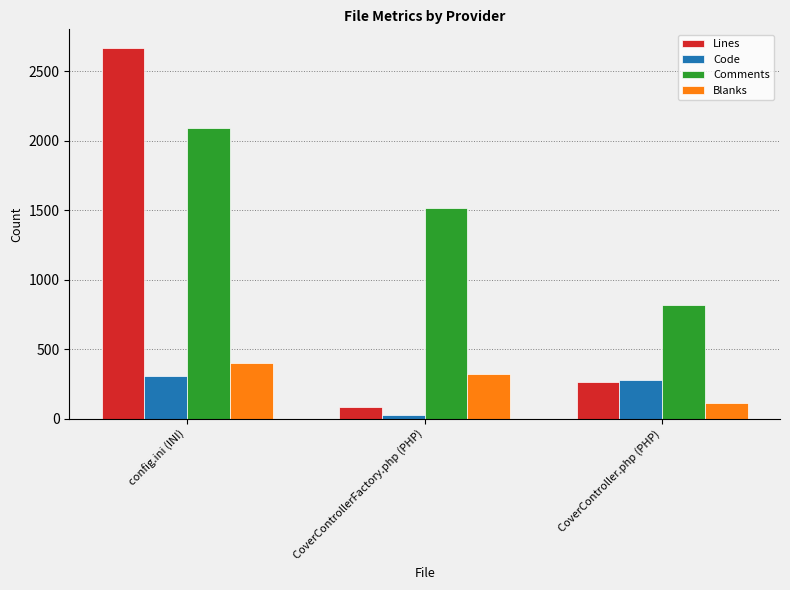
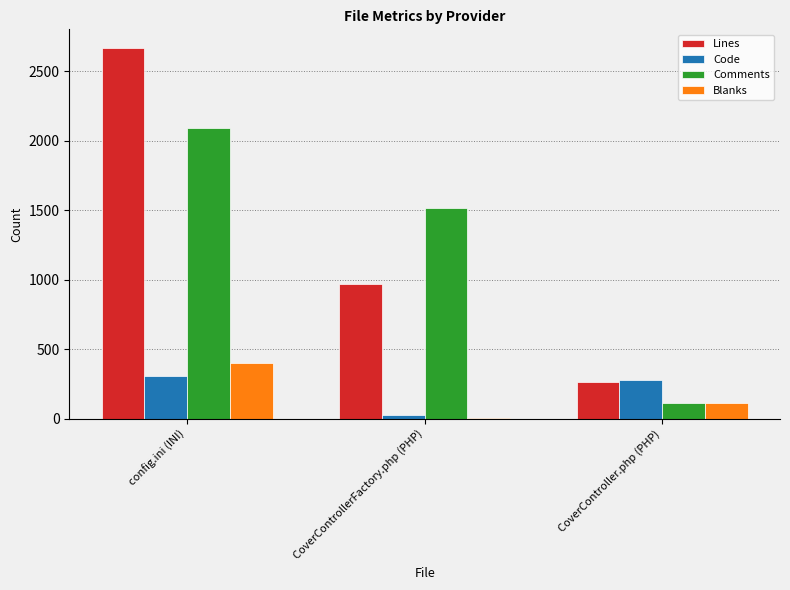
  {
    "Lines": {
      "config.ini (INI)": 2670,
-     "CoverControllerFactory.php (PHP)": 80,
+     "CoverControllerFactory.php (PHP)": 970,
      "CoverController.php (PHP)": 260
    },
    "Code": {
      "config.ini (INI)": 310,
      "CoverControllerFactory.php (PHP)": 30,
      "CoverController.php (PHP)": 280
    },
    "Comments": {
      "config.ini (INI)": 2090,
      "CoverControllerFactory.php (PHP)": 1520,
-     "CoverController.php (PHP)": 820
+     "CoverController.php (PHP)": 110
    },
    "Blanks": {
      "config.ini (INI)": 400,
-     "CoverControllerFactory.php (PHP)": 320,
+     "CoverControllerFactory.php (PHP)": 0,
      "CoverController.php (PHP)": 110
    }
  }
